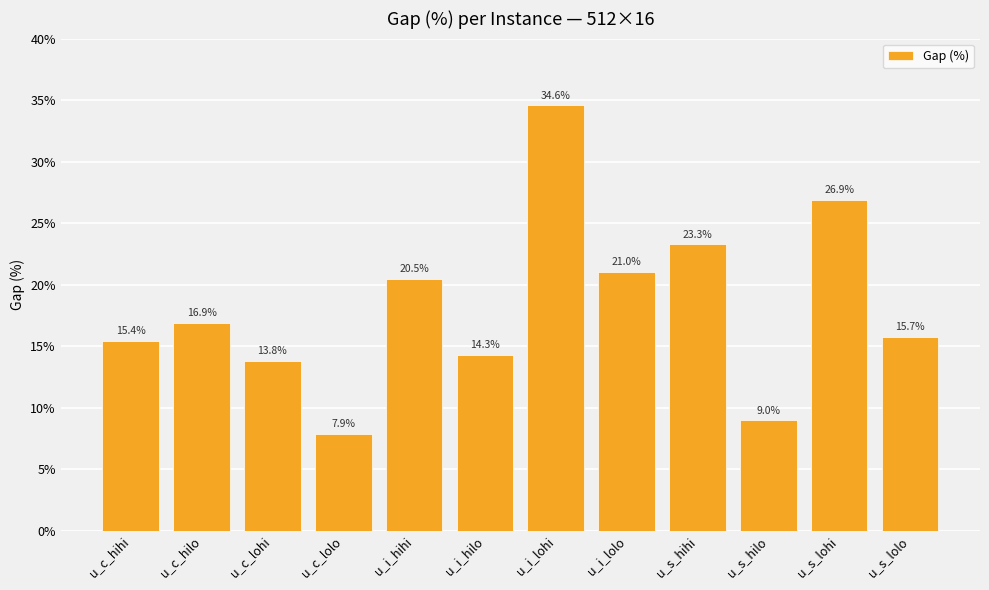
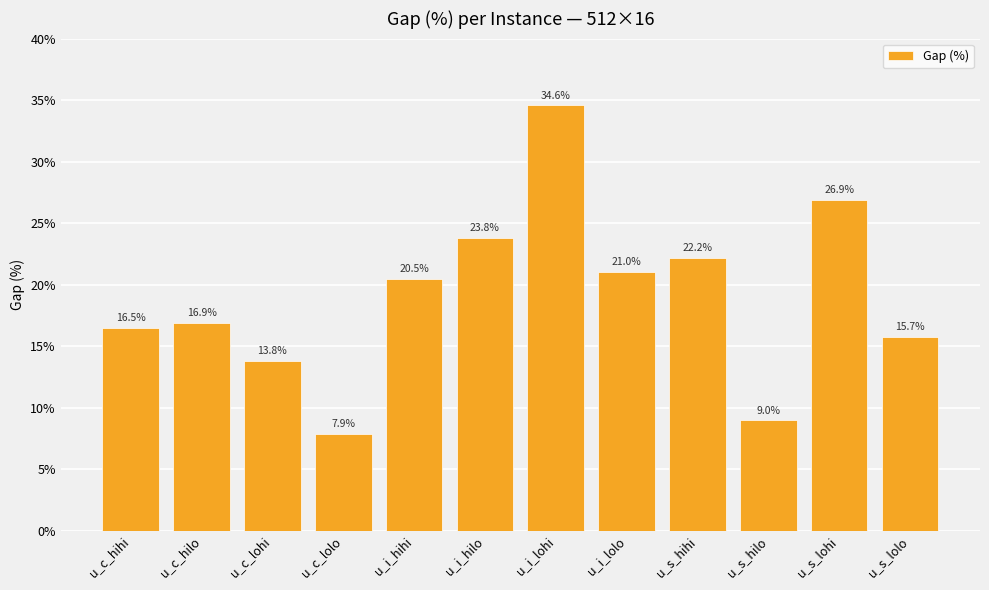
  {
-   "u_c_hihi": "15.4%",
+   "u_c_hihi": "16.5%",
    "u_c_hilo": "16.9%",
    "u_c_lohi": "13.8%",
    "u_c_lolo": "7.9%",
    "u_i_hihi": "20.5%",
-   "u_i_hilo": "14.3%",
+   "u_i_hilo": "23.8%",
    "u_i_lohi": "34.6%",
    "u_i_lolo": "21.0%",
-   "u_s_hihi": "23.3%",
+   "u_s_hihi": "22.2%",
    "u_s_hilo": "9.0%",
    "u_s_lohi": "26.9%",
    "u_s_lolo": "15.7%"
  }
